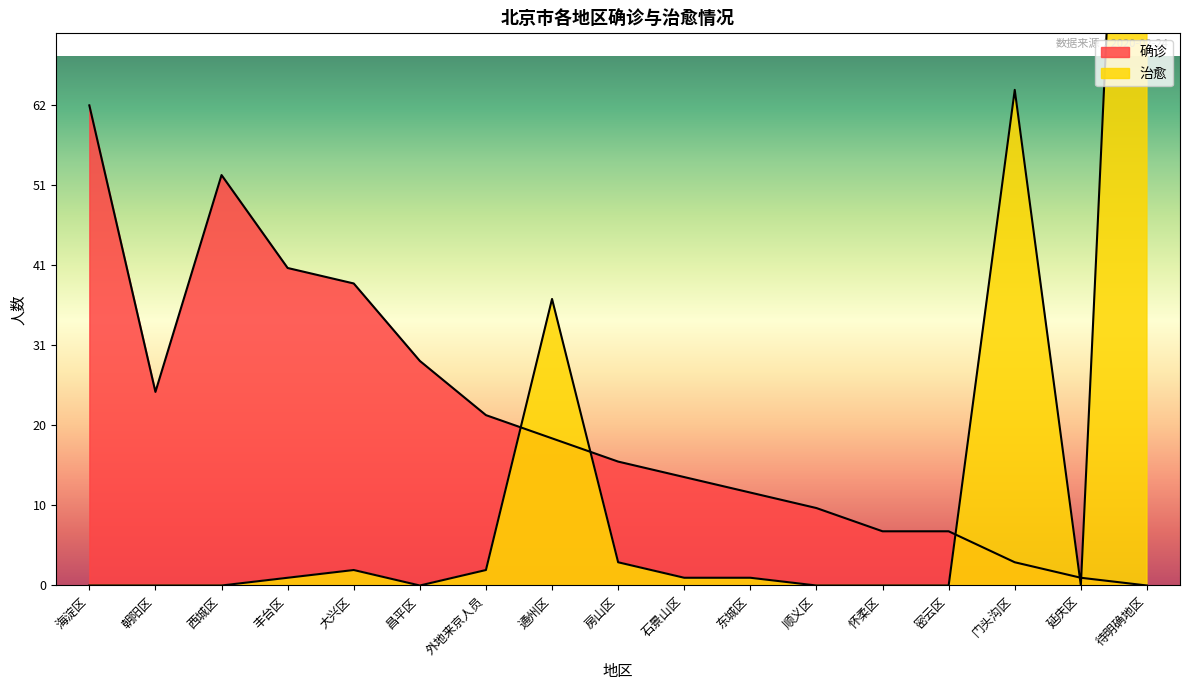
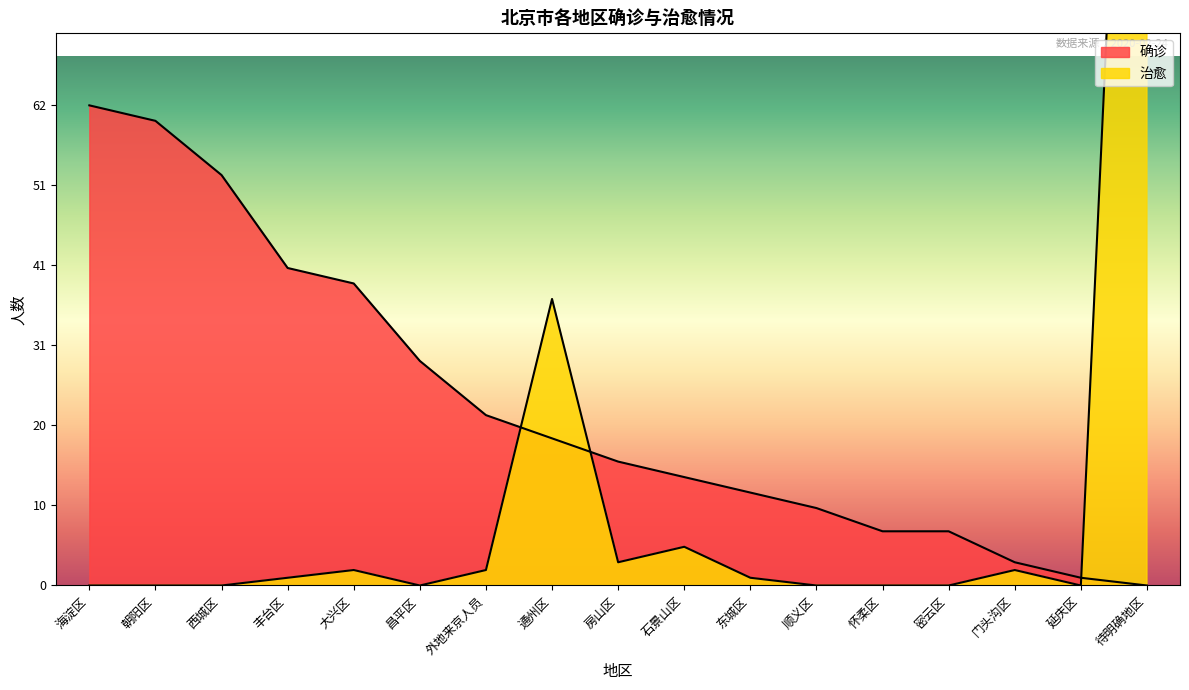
  {
    "确诊": {
      "海淀区": 62,
-     "朝阳区": 25,
+     "朝阳区": 60,
      "西城区": 53,
      "丰台区": 41,
      "大兴区": 39,
      "昌平区": 29,
      "外地来京人员": 22,
      "通州区": 19,
      "房山区": 16,
      "石景山区": 14,
      "东城区": 12,
      "顺义区": 10,
      "怀柔区": 7,
      "密云区": 7,
      "门头沟区": 3,
      "延庆区": 1,
      "待明确地区": 0
    },
    "治愈": {
      "海淀区": 0,
      "朝阳区": 0,
      "西城区": 0,
      "丰台区": 1,
      "大兴区": 2,
      "昌平区": 0,
      "外地来京人员": 2,
      "通州区": 37,
      "房山区": 3,
-     "石景山区": 1,
+     "石景山区": 5,
      "东城区": 1,
      "顺义区": 0,
      "怀柔区": 0,
      "密云区": 0,
-     "门头沟区": 64,
+     "门头沟区": 2,
      "延庆区": 0
    }
  }
